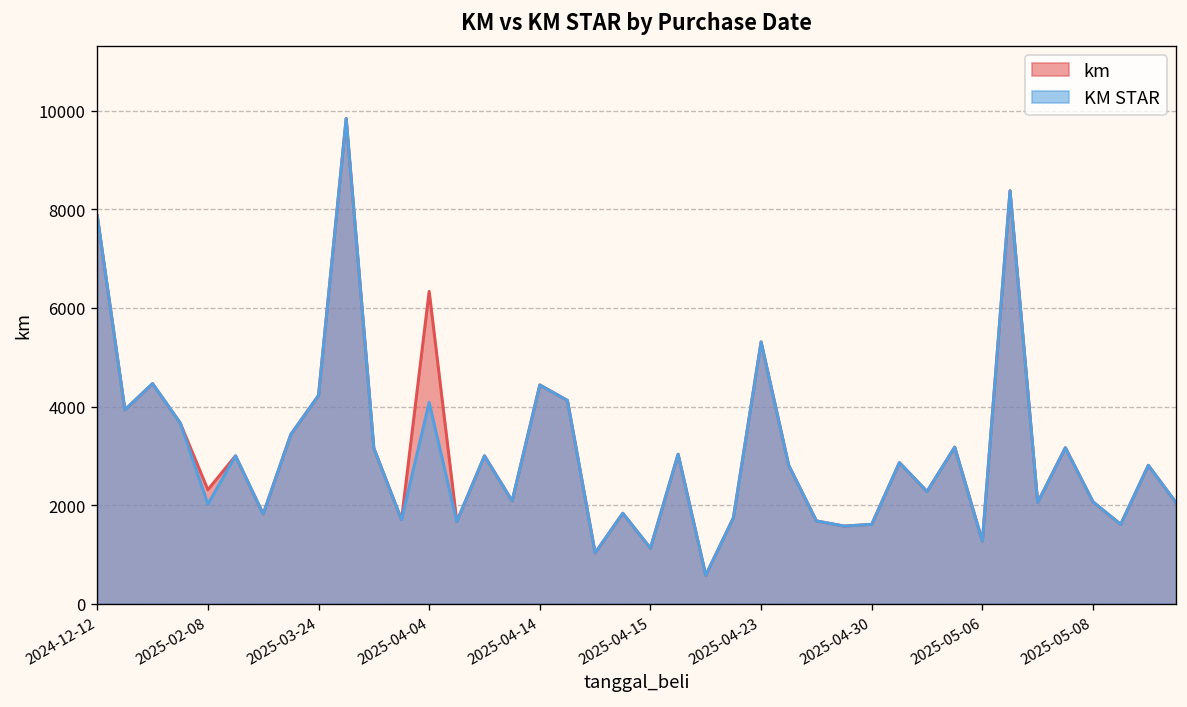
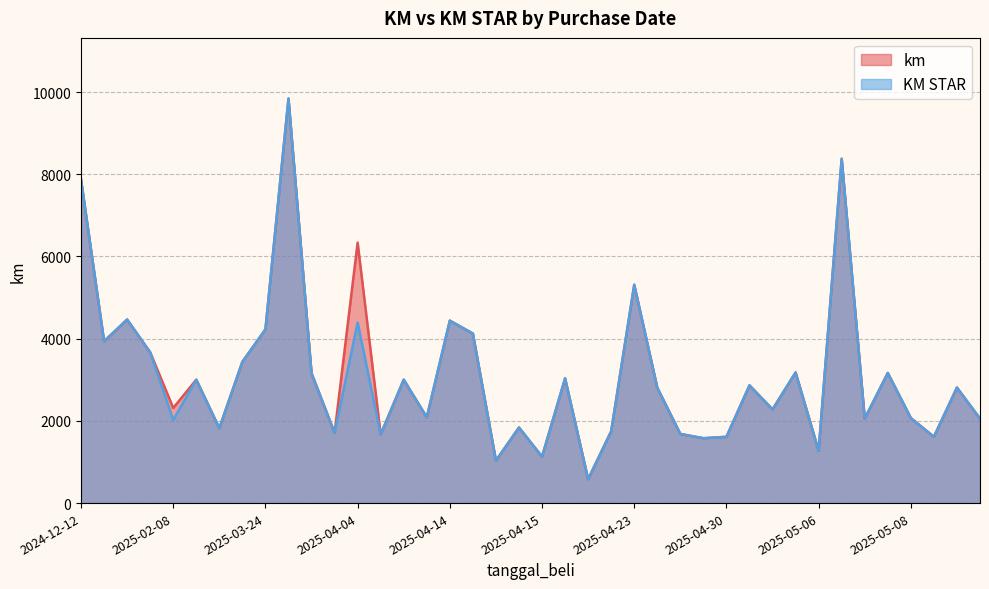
  {
    "km": {
      "2025-02-08": 2300,
      "2025-04-04": 6300
    },
    "KM STAR": {
      "2025-02-08": 2000,
-     "2025-04-04": 4100
+     "2025-04-04": 4400
    }
  }
